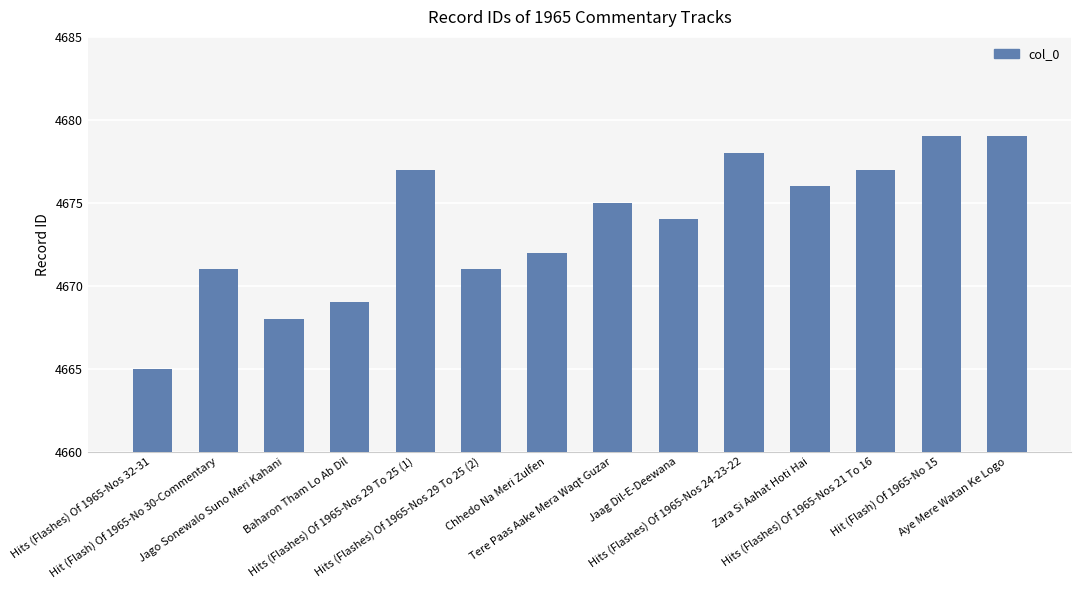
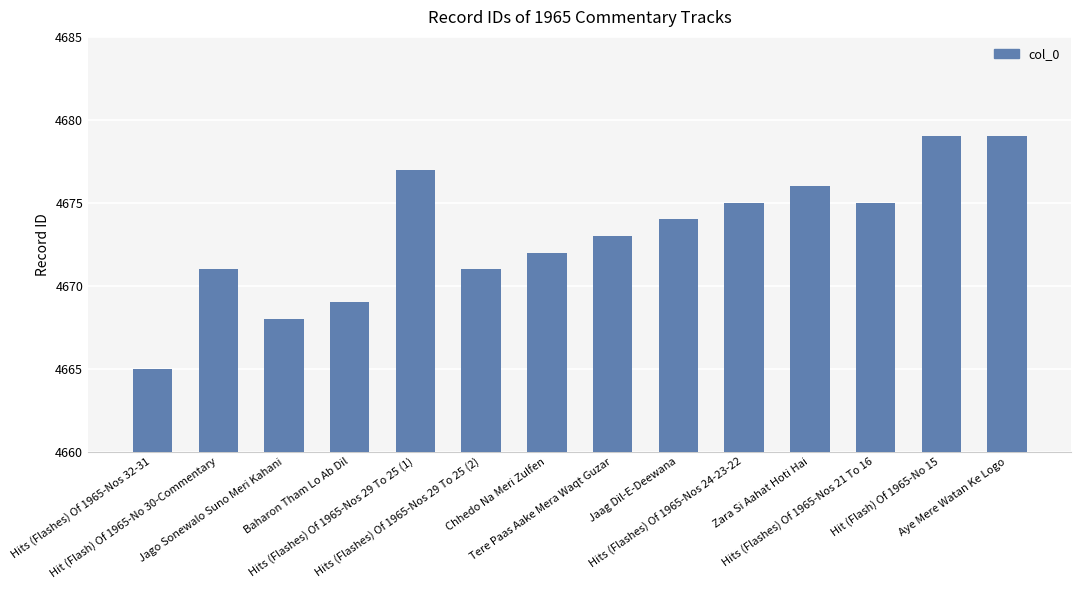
  {
    "Hits (Flashes) Of 1965-Nos 32-31": 4665,
    "Hit (Flash) Of 1965-No 30-Commentary": 4671,
    "Jago Sonewalo Suno Meri Kahani": 4668,
    "Baharon Tham Lo Ab Dil": 4669,
    "Hits (Flashes) Of 1965-Nos 29 To 25 (1)": 4677,
    "Hits (Flashes) Of 1965-Nos 29 To 25 (2)": 4671,
    "Chhedo Na Meri Zulfen": 4672,
-   "Tere Paas Aake Mera Waqt Guzar": 4675,
+   "Tere Paas Aake Mera Waqt Guzar": 4673,
    "Jaag Dil-E-Deewana": 4674,
-   "Hits (Flashes) Of 1965-Nos 24-23-22": 4678,
+   "Hits (Flashes) Of 1965-Nos 24-23-22": 4675,
    "Zara Si Aahat Hoti Hai": 4676,
-   "Hits (Flashes) Of 1965-Nos 21 To 16": 4677,
+   "Hits (Flashes) Of 1965-Nos 21 To 16": 4675,
    "Hit (Flash) Of 1965-No 15": 4679,
    "Aye Mere Watan Ke Logo": 4679
  }
